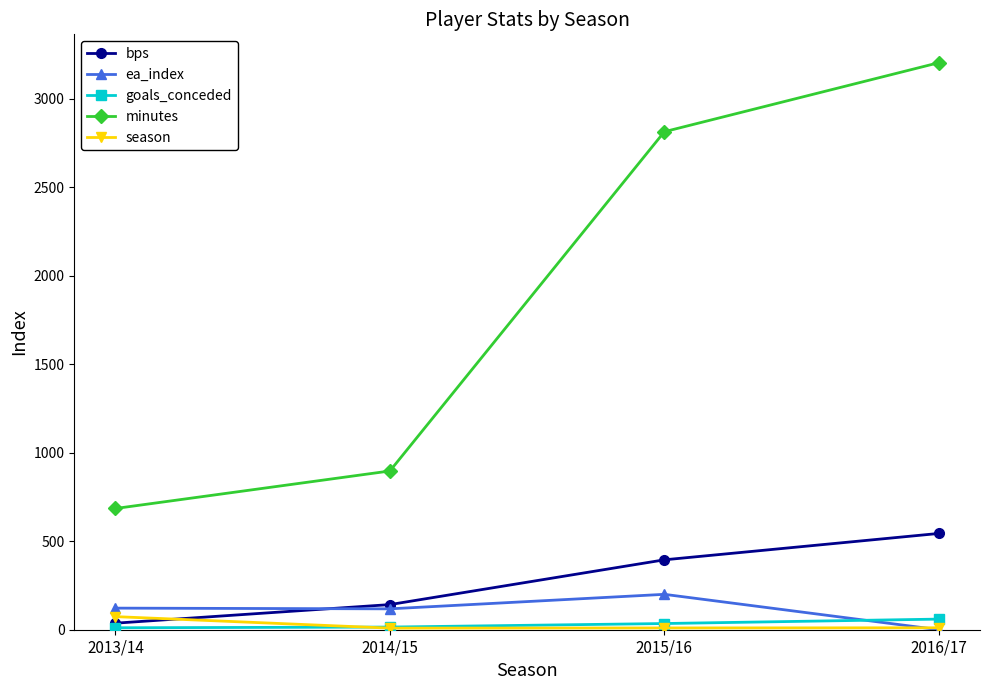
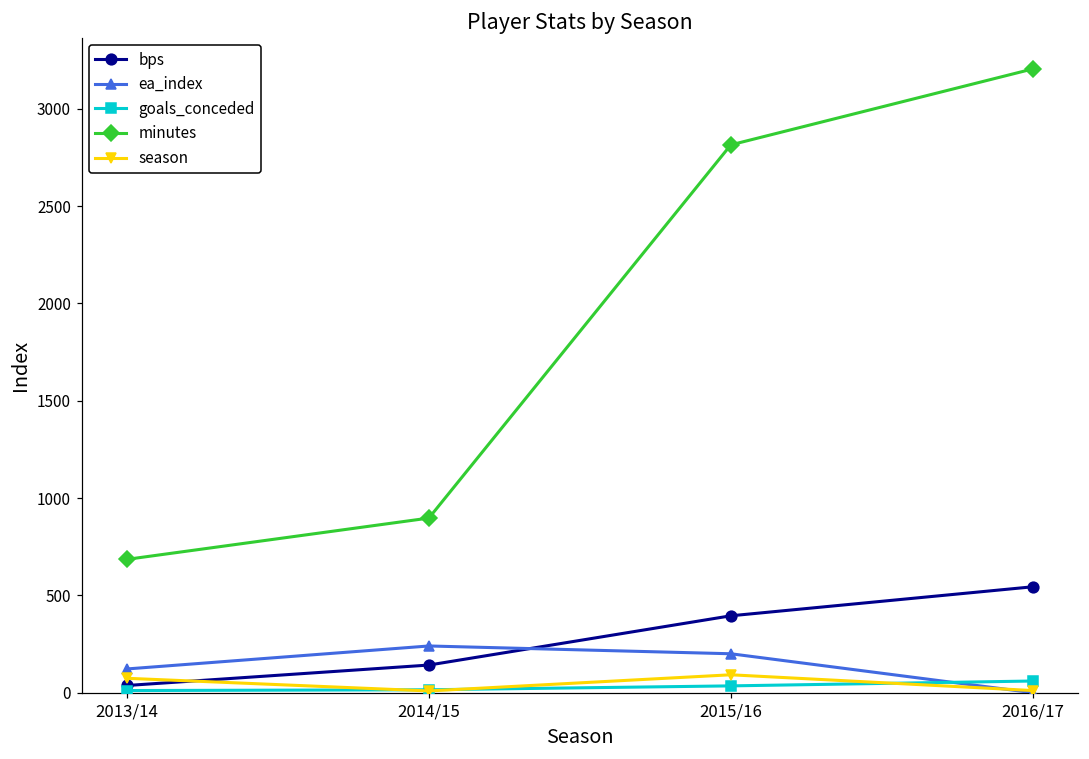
  {
    "bps": {
      "2013/14": 40,
      "2014/15": 140,
      "2015/16": 400,
      "2016/17": 540
    },
    "ea_index": {
      "2013/14": 120,
-     "2014/15": 120,
+     "2014/15": 240,
      "2015/16": 200
    },
    "goals_conceded": {
      "2013/14": 10,
      "2015/16": 40,
      "2016/17": 60
    },
    "minutes": {
      "2013/14": 690,
      "2014/15": 900,
      "2015/16": 2810,
      "2016/17": 3200
    },
    "season": {
      "2013/14": 70,
-     "2015/16": 10
+     "2015/16": 90
    }
  }
